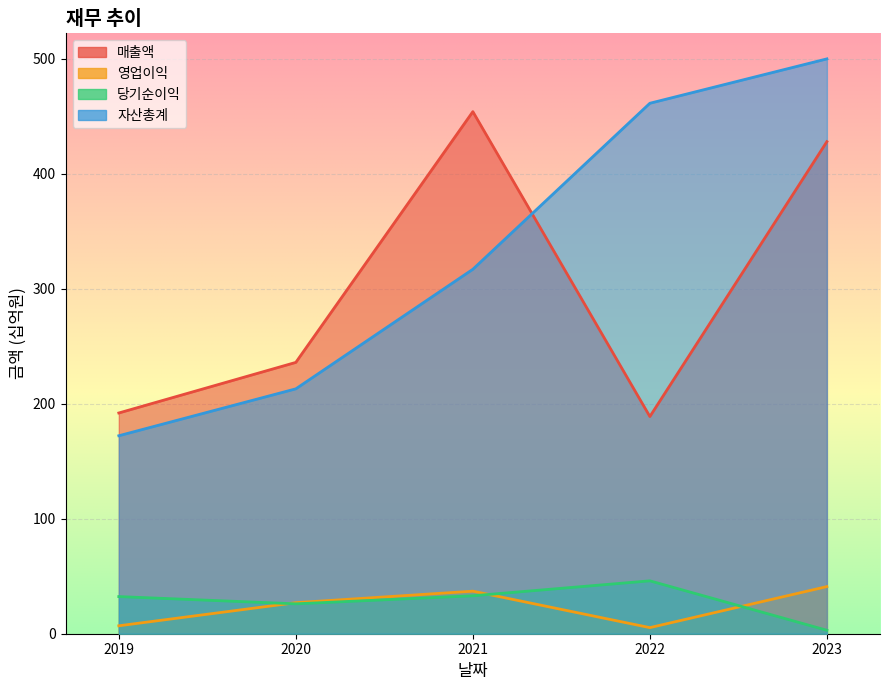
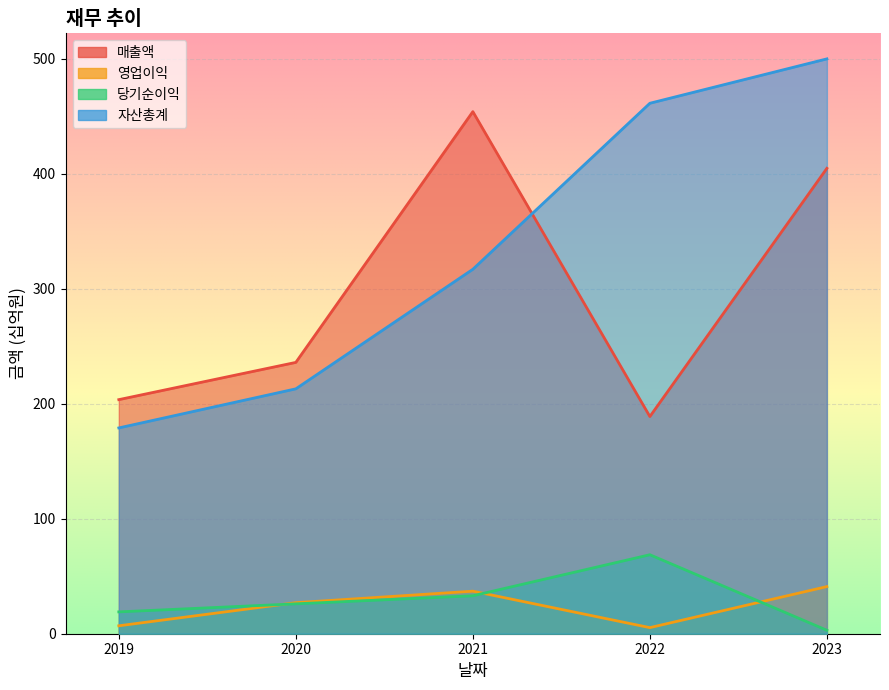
  {
    "매출액": {
-     "2019": 192,
+     "2019": 204,
      "2020": 236,
      "2021": 454,
      "2022": 189,
-     "2023": 428
+     "2023": 405
    },
    "영업이익": {
      "2019": 7,
      "2021": 37,
      "2022": 5,
      "2023": 41
    },
    "당기순이익": {
-     "2019": 32,
+     "2019": 19,
      "2021": 33,
-     "2022": 46,
+     "2022": 69,
      "2023": 3
    },
    "자산총계": {
-     "2019": 172,
+     "2019": 179,
      "2020": 213,
      "2021": 317,
      "2022": 461,
      "2023": 500
    }
  }
